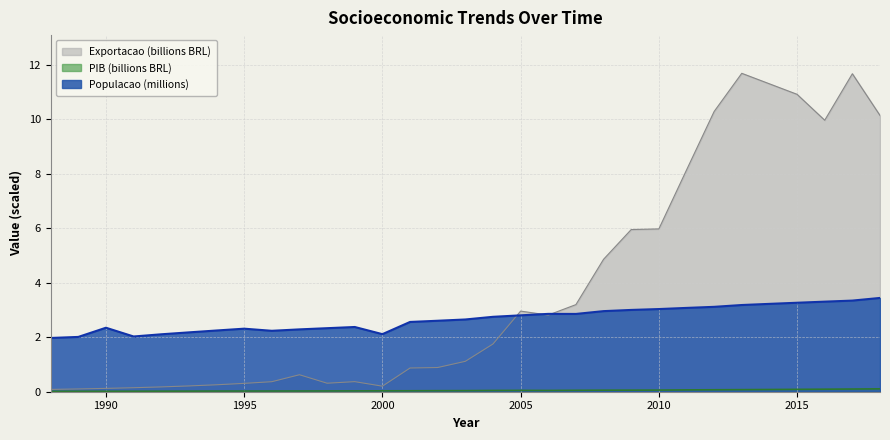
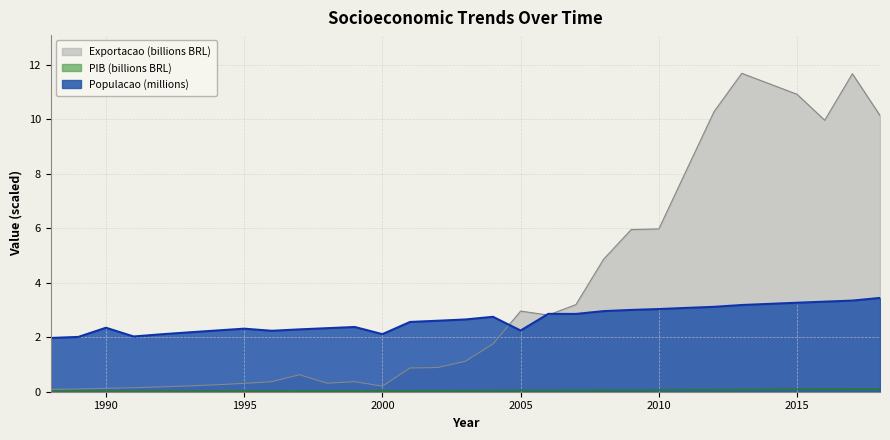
  {
    "Exportacao (billions BRL)": {
      "1990": 0.1,
      "1995": 0.3,
      "2000": 0.2,
      "2005": 3.0,
      "2010": 6.0,
      "2015": 10.9
    },
    "PIB (billions BRL)": {
      "1990": 0.0,
      "1995": 0.0,
      "2000": 0.0,
      "2005": 0.0,
      "2010": 0.1,
      "2015": 0.1
    },
    "Populacao (millions)": {
      "1990": 2.3,
      "1995": 2.3,
      "2000": 2.1,
-     "2005": 2.8,
+     "2005": 2.2,
      "2010": 3.0,
      "2015": 3.3
    }
  }
